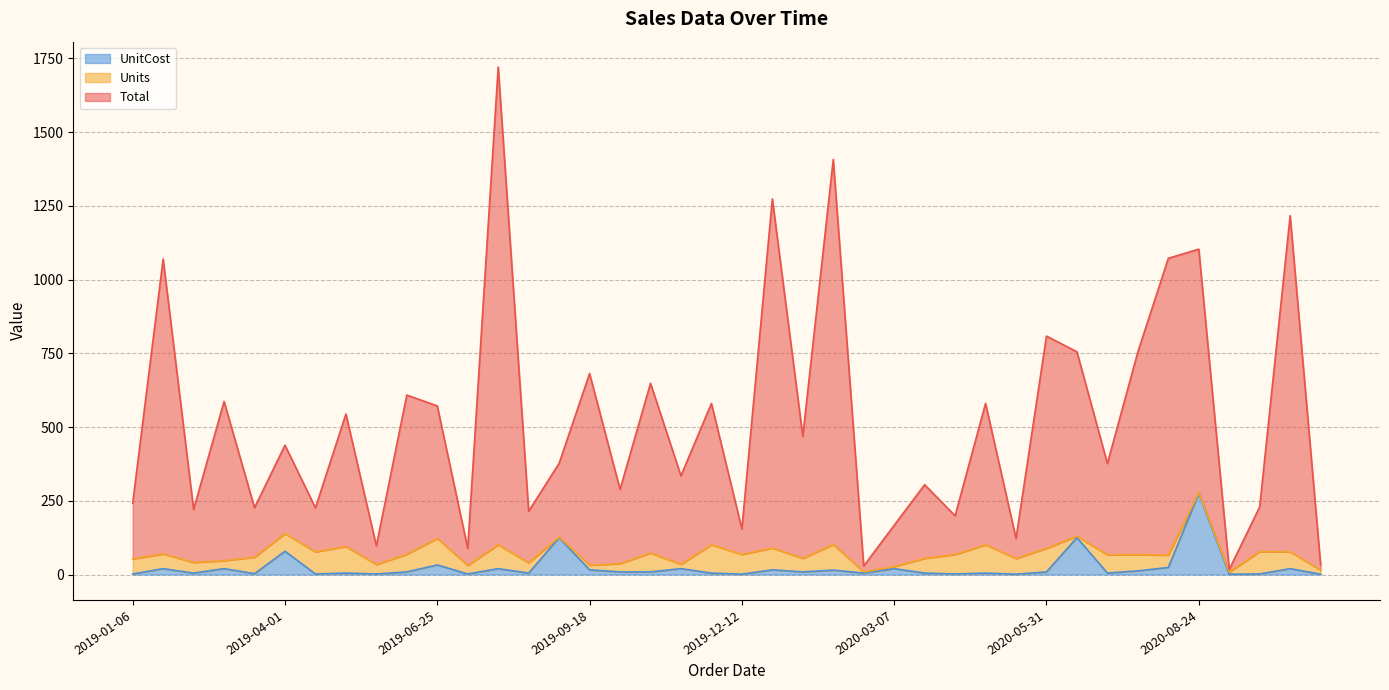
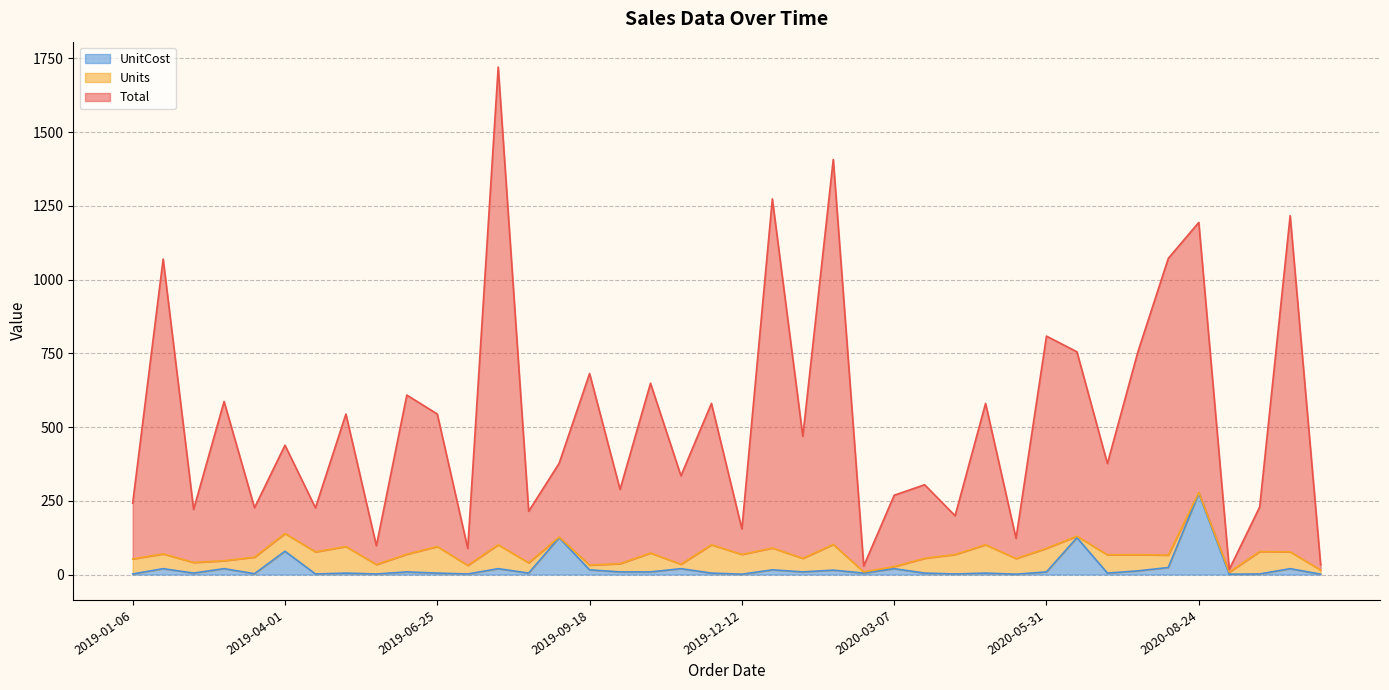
  {
    "UnitCost": {
      "2019-01-06": 0,
      "2019-04-01": 80,
-     "2019-06-25": 30,
+     "2019-06-25": 0,
      "2019-09-18": 20,
      "2019-12-12": 0,
      "2020-05-31": 10
    },
    "Units": {
      "2019-01-06": 50,
      "2019-04-01": 60,
      "2019-06-25": 90,
      "2019-09-18": 20,
      "2019-12-12": 70,
      "2020-05-31": 80
    },
    "Total": {
      "2019-01-06": 190,
      "2019-04-01": 300,
      "2019-06-25": 450,
      "2019-09-18": 650,
      "2019-12-12": 90,
-     "2020-03-07": 140,
+     "2020-03-07": 240,
      "2020-05-31": 720,
-     "2020-08-24": 830
+     "2020-08-24": 920
    }
  }
